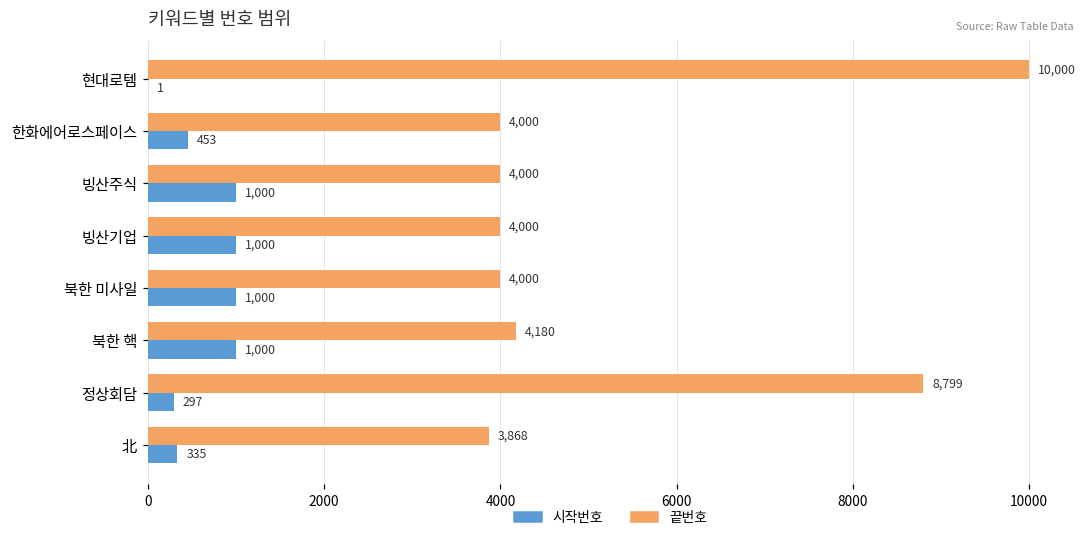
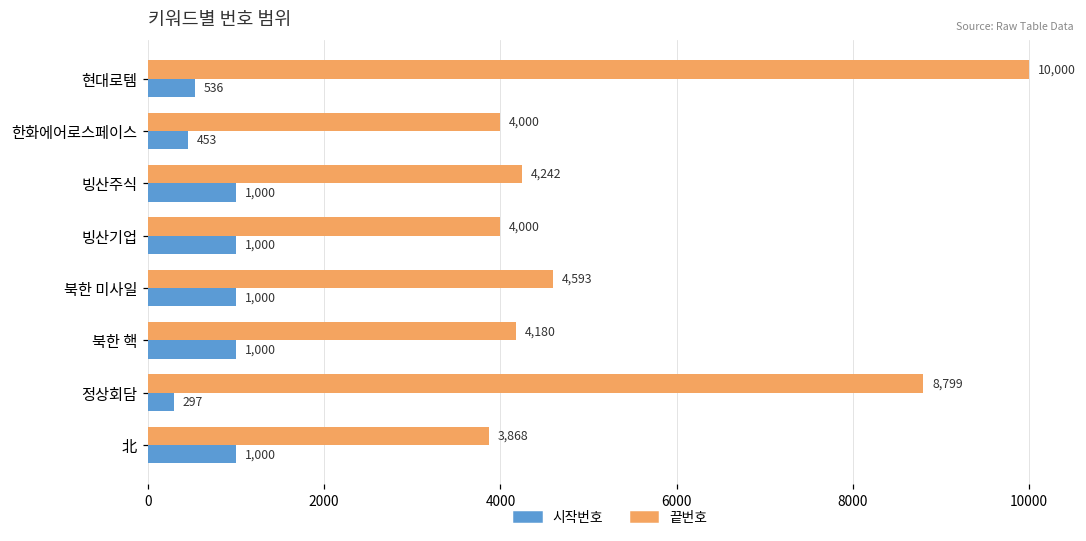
  {
    "시작번호": {
-     "현대로템": "1",
+     "현대로템": "536",
      "한화에어로스페이스": "453",
      "빙산주식": "1,000",
      "빙산기업": "1,000",
      "북한 미사일": "1,000",
      "북한 핵": "1,000",
      "정상회담": "297",
-     "北": "335"
+     "北": "1,000"
    },
    "끝번호": {
      "현대로템": "10,000",
      "한화에어로스페이스": "4,000",
-     "빙산주식": "4,000",
+     "빙산주식": "4,242",
      "빙산기업": "4,000",
-     "북한 미사일": "4,000",
+     "북한 미사일": "4,593",
      "북한 핵": "4,180",
      "정상회담": "8,799",
      "北": "3,868"
    }
  }
